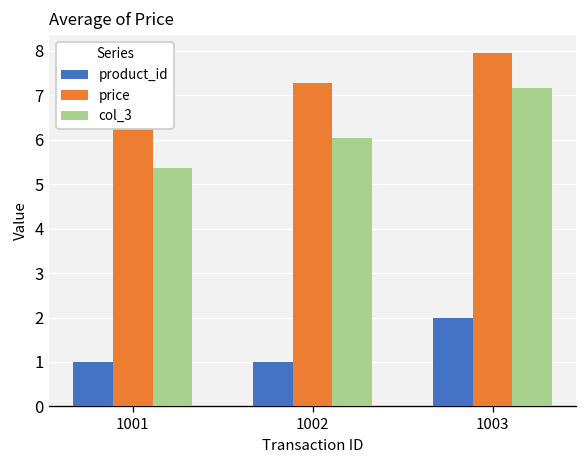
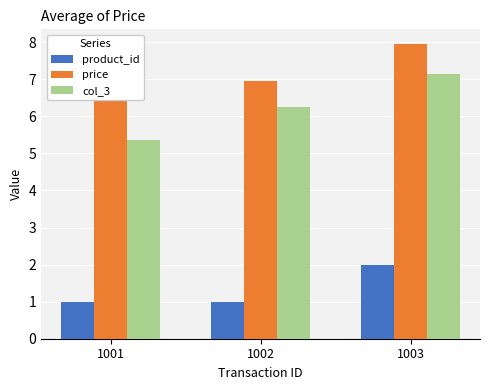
  {
    "product_id": {
      "1001": 1.0,
      "1002": 1.0,
      "1003": 2.0
    },
    "price": {
-     "1002": 7.3,
+     "1002": 7.0,
      "1003": 8.0
    },
    "col_3": {
      "1001": 5.4,
-     "1002": 6.0,
+     "1002": 6.3,
      "1003": 7.2
    }
  }
